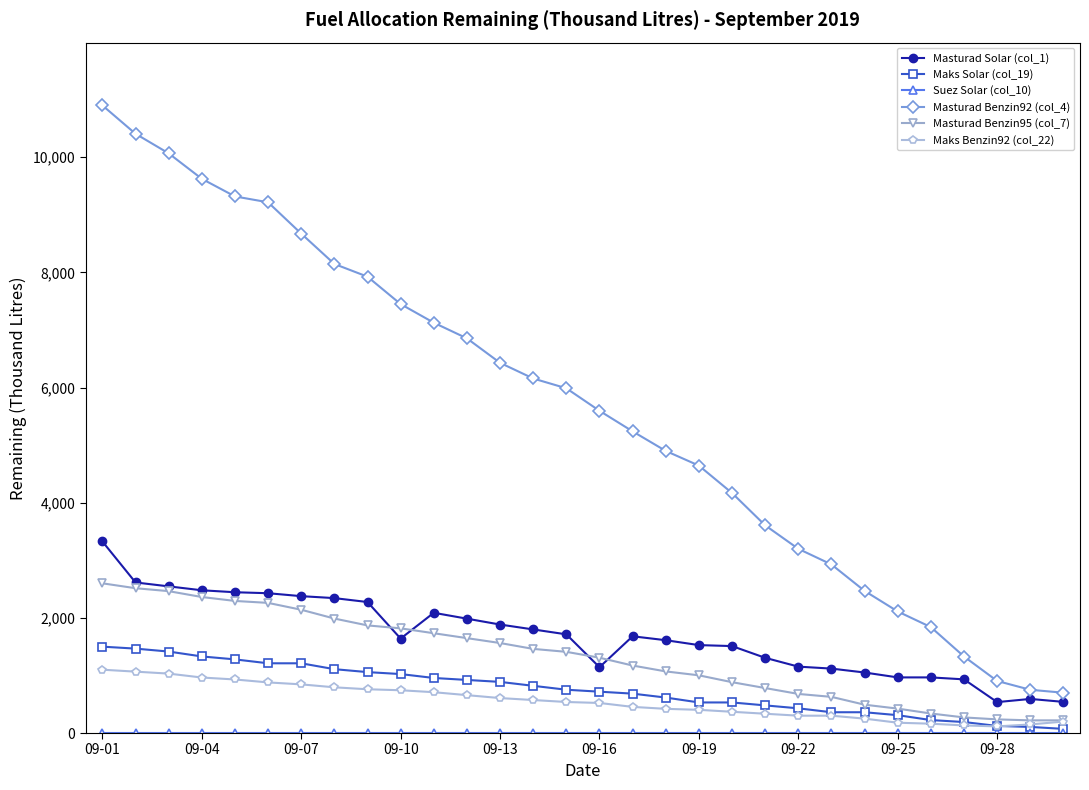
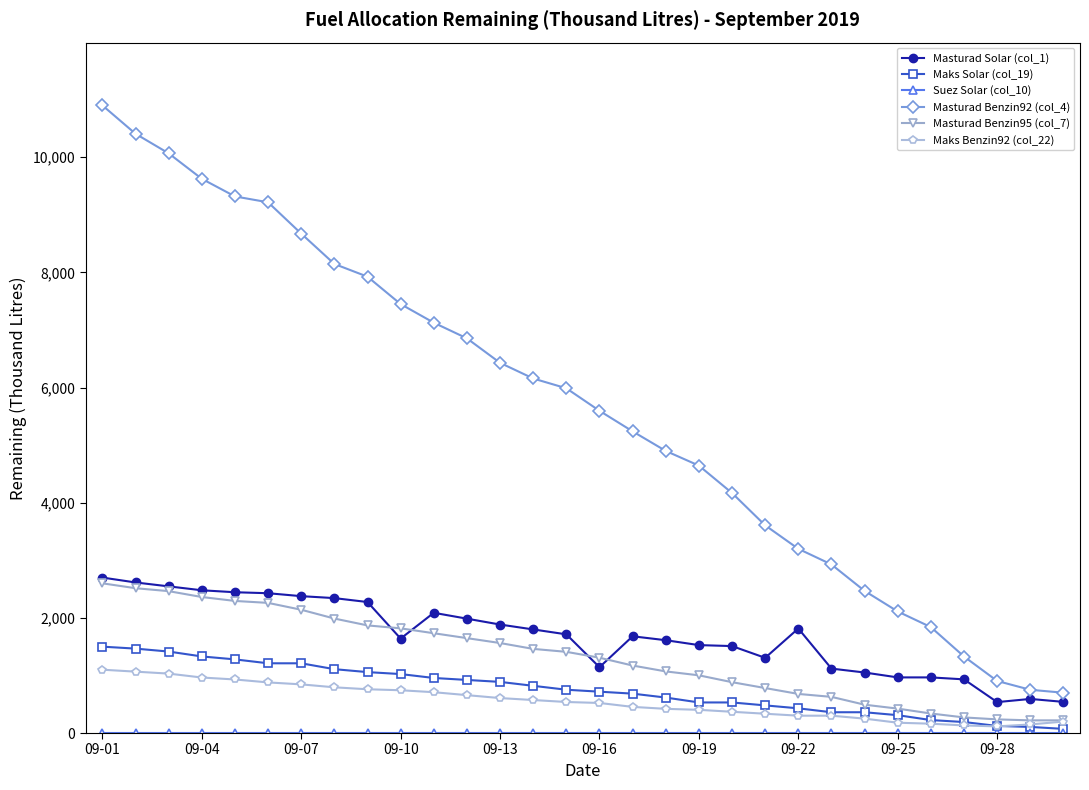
  {
    "Masturad Solar (col_1)": {
-     "09-01": "3,300",
+     "09-01": "2,700",
      "09-04": "2,500",
      "09-07": "2,400",
      "09-10": "1,600",
      "09-13": "1,900",
      "09-16": "1,100",
      "09-19": "1,500",
-     "09-22": "1,200",
+     "09-22": "1,800",
      "09-25": "1,000",
      "09-28": "500"
    }
  }
